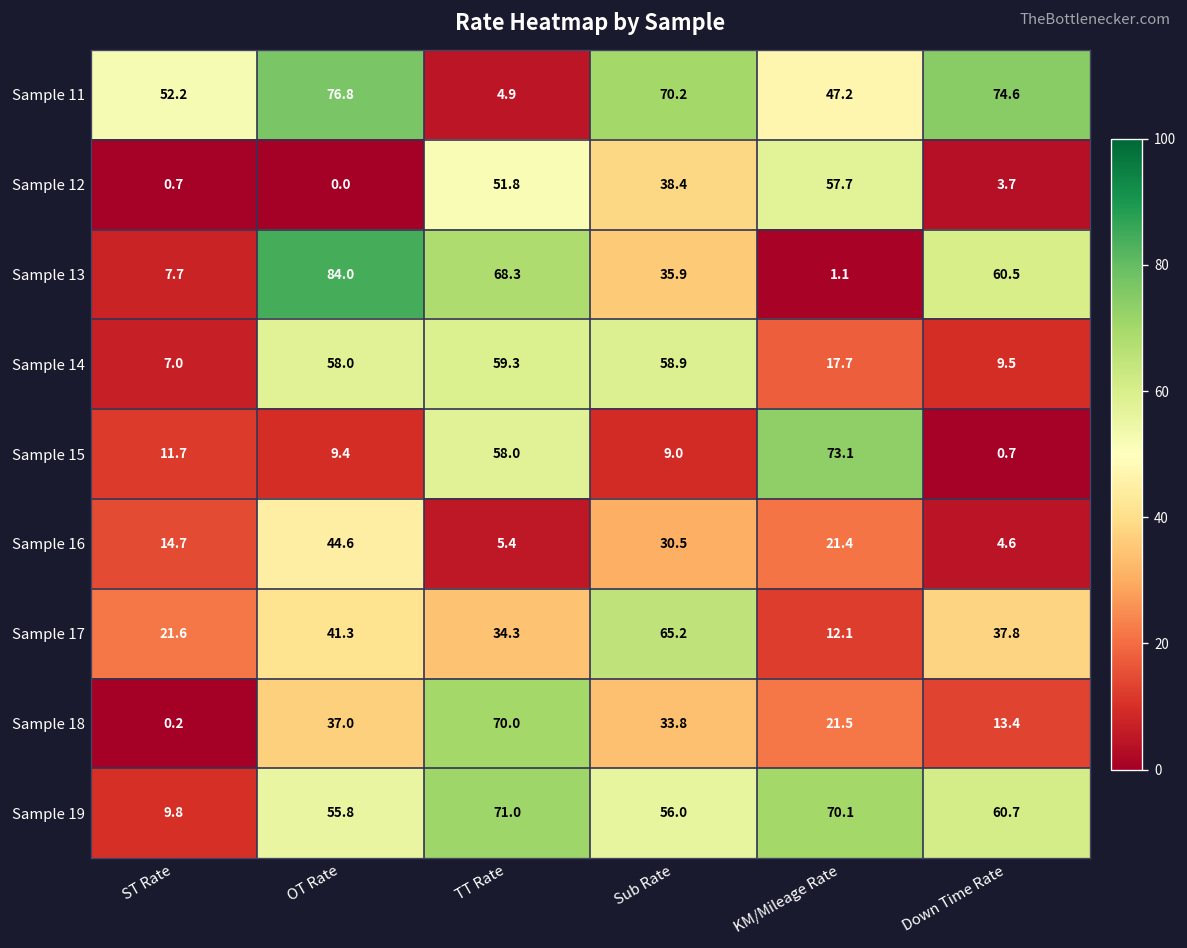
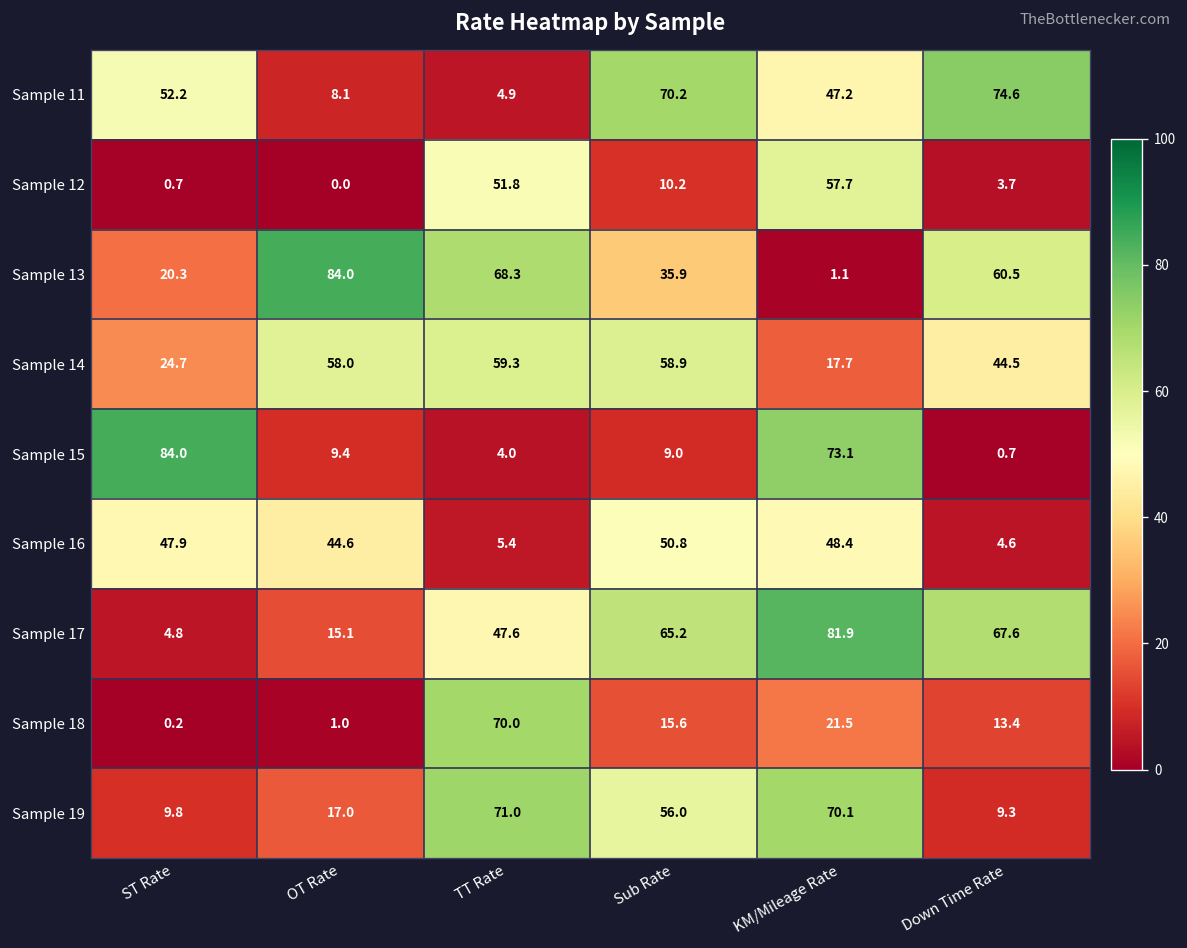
  {
    "Sample 11": {
      "ST Rate": 52.2,
-     "OT Rate": 76.8,
+     "OT Rate": 8.1,
      "TT Rate": 4.9,
      "Sub Rate": 70.2,
      "KM/Mileage Rate": 47.2,
      "Down Time Rate": 74.6
    },
    "Sample 12": {
      "ST Rate": 0.7,
      "OT Rate": 0.0,
      "TT Rate": 51.8,
-     "Sub Rate": 38.4,
+     "Sub Rate": 10.2,
      "KM/Mileage Rate": 57.7,
      "Down Time Rate": 3.7
    },
    "Sample 13": {
-     "ST Rate": 7.7,
+     "ST Rate": 20.3,
      "OT Rate": 84.0,
      "TT Rate": 68.3,
      "Sub Rate": 35.9,
      "KM/Mileage Rate": 1.1,
      "Down Time Rate": 60.5
    },
    "Sample 14": {
-     "ST Rate": 7.0,
+     "ST Rate": 24.7,
      "OT Rate": 58.0,
      "TT Rate": 59.3,
      "Sub Rate": 58.9,
      "KM/Mileage Rate": 17.7,
-     "Down Time Rate": 9.5
+     "Down Time Rate": 44.5
    },
    "Sample 15": {
-     "ST Rate": 11.7,
+     "ST Rate": 84.0,
      "OT Rate": 9.4,
-     "TT Rate": 58.0,
+     "TT Rate": 4.0,
      "Sub Rate": 9.0,
      "KM/Mileage Rate": 73.1,
      "Down Time Rate": 0.7
    },
    "Sample 16": {
-     "ST Rate": 14.7,
+     "ST Rate": 47.9,
      "OT Rate": 44.6,
      "TT Rate": 5.4,
-     "Sub Rate": 30.5,
-     "KM/Mileage Rate": 21.4,
+     "Sub Rate": 50.8,
+     "KM/Mileage Rate": 48.4,
      "Down Time Rate": 4.6
    },
    "Sample 17": {
-     "ST Rate": 21.6,
-     "OT Rate": 41.3,
-     "TT Rate": 34.3,
+     "ST Rate": 4.8,
+     "OT Rate": 15.1,
+     "TT Rate": 47.6,
      "Sub Rate": 65.2,
-     "KM/Mileage Rate": 12.1,
-     "Down Time Rate": 37.8
+     "KM/Mileage Rate": 81.9,
+     "Down Time Rate": 67.6
    },
    "Sample 18": {
      "ST Rate": 0.2,
-     "OT Rate": 37.0,
+     "OT Rate": 1.0,
      "TT Rate": 70.0,
-     "Sub Rate": 33.8,
+     "Sub Rate": 15.6,
      "KM/Mileage Rate": 21.5,
      "Down Time Rate": 13.4
    },
    "Sample 19": {
      "ST Rate": 9.8,
-     "OT Rate": 55.8,
+     "OT Rate": 17.0,
      "TT Rate": 71.0,
      "Sub Rate": 56.0,
      "KM/Mileage Rate": 70.1,
-     "Down Time Rate": 60.7
+     "Down Time Rate": 9.3
    }
  }
